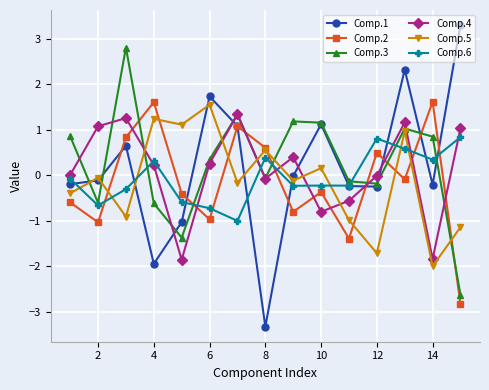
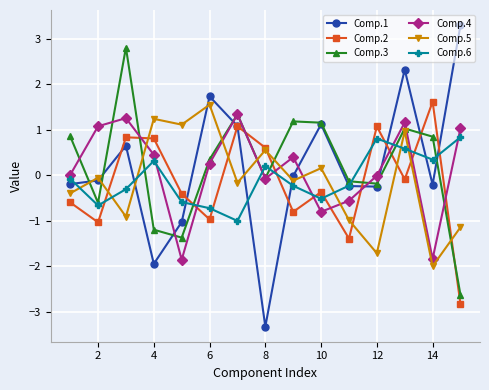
  {
    "Comp.1": {
      "2": -0.1,
      "4": -1.9,
      "6": 1.7,
      "8": -3.3,
      "12": -0.2,
      "14": -0.2
    },
    "Comp.2": {
      "2": -1.0,
-     "4": 1.6,
+     "4": 0.8,
      "6": -1.0,
      "10": -0.4,
-     "12": 0.5,
+     "12": 1.1,
      "14": 1.6
    },
    "Comp.3": {
      "2": -0.6,
-     "4": -0.6,
+     "4": -1.2,
      "6": 0.3,
      "12": -0.2,
      "14": 0.9
    },
    "Comp.4": {
      "2": 1.1,
-     "4": 0.2,
+     "4": 0.5,
      "6": 0.3,
      "10": -0.8,
      "12": 0.0,
      "14": -1.8
    },
    "Comp.5": {
      "2": -0.1,
      "4": 1.2,
      "6": 1.6,
      "10": 0.2,
      "12": -1.7,
      "14": -2.0
    },
    "Comp.6": {
      "2": -0.7,
      "4": 0.3,
      "6": -0.7,
-     "8": 0.4,
-     "10": -0.2,
+     "8": 0.2,
+     "10": -0.5,
      "12": 0.8,
      "14": 0.3
    }
  }
